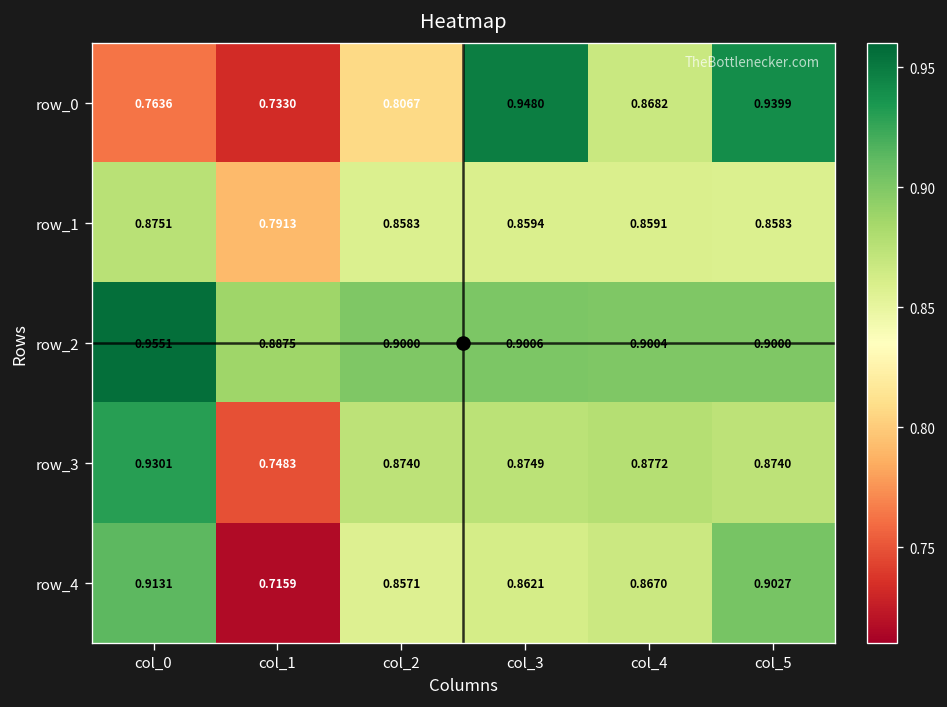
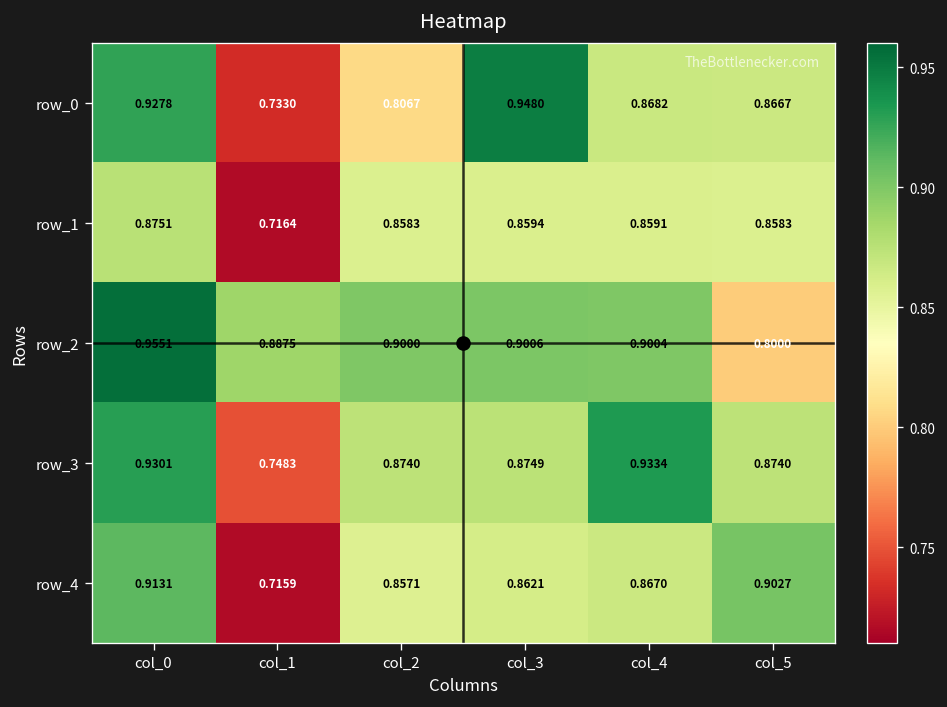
  {
    "row_0": {
-     "col_0": 0.7636,
+     "col_0": 0.9278,
      "col_1": 0.7330,
      "col_2": 0.8067,
      "col_3": 0.9480,
      "col_4": 0.8682,
-     "col_5": 0.9399
+     "col_5": 0.8667
    },
    "row_1": {
      "col_0": 0.8751,
-     "col_1": 0.7913,
+     "col_1": 0.7164,
      "col_2": 0.8583,
      "col_3": 0.8594,
      "col_4": 0.8591,
      "col_5": 0.8583
    },
    "row_2": {
      "col_0": 0.9551,
      "col_1": 0.8875,
      "col_2": 0.9000,
      "col_3": 0.9006,
      "col_4": 0.9004,
-     "col_5": 0.9000
+     "col_5": 0.8000
    },
    "row_3": {
      "col_0": 0.9301,
      "col_1": 0.7483,
      "col_2": 0.8740,
      "col_3": 0.8749,
-     "col_4": 0.8772,
+     "col_4": 0.9334,
      "col_5": 0.8740
    },
    "row_4": {
      "col_0": 0.9131,
      "col_1": 0.7159,
      "col_2": 0.8571,
      "col_3": 0.8621,
      "col_4": 0.8670,
      "col_5": 0.9027
    }
  }
